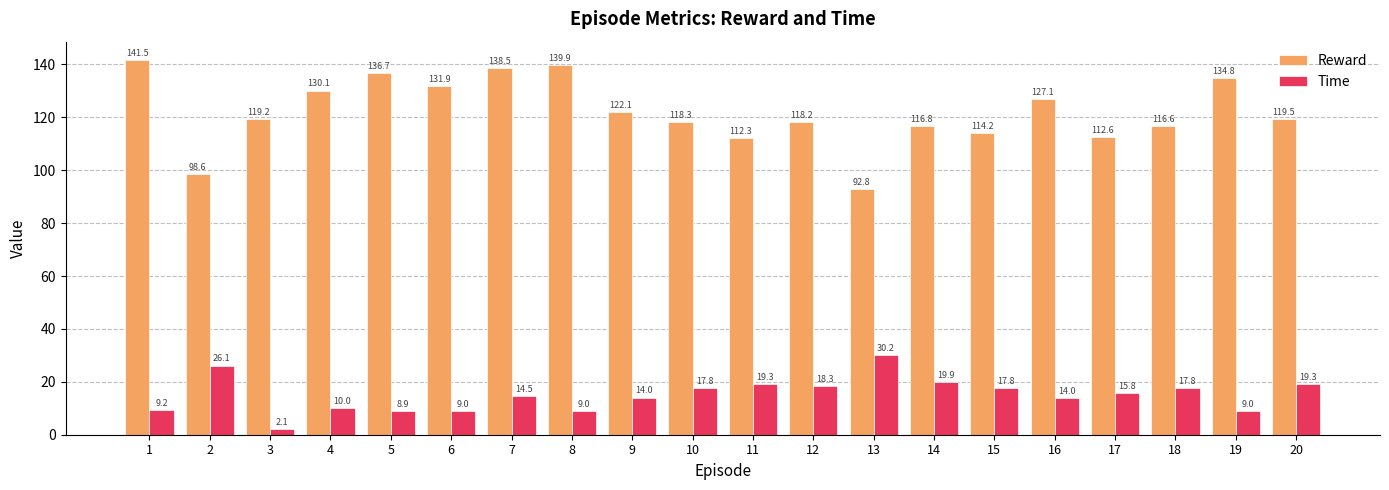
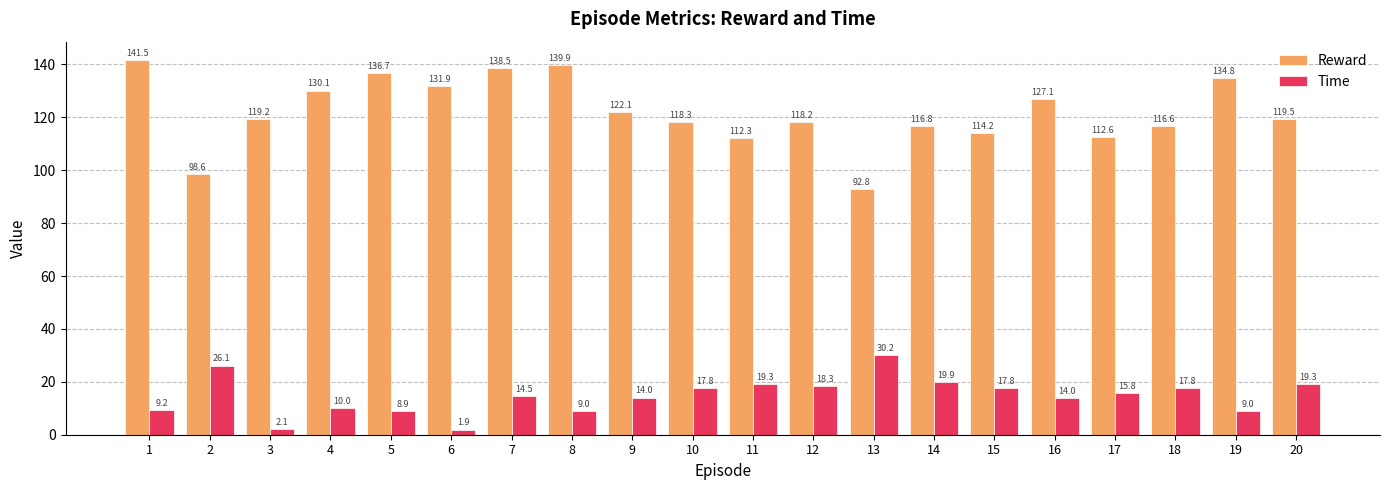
  {
    "Reward": {
      "1": 141.5,
      "2": 98.6,
      "3": 119.2,
      "4": 130.1,
      "5": 136.7,
      "6": 131.9,
      "7": 138.5,
      "8": 139.9,
      "9": 122.1,
      "10": 118.3,
      "11": 112.3,
      "12": 118.2,
      "13": 92.8,
      "14": 116.8,
      "15": 114.2,
      "16": 127.1,
      "17": 112.6,
      "18": 116.6,
      "19": 134.8,
      "20": 119.5
    },
    "Time": {
      "1": 9.2,
      "2": 26.1,
      "3": 2.1,
      "4": 10.0,
      "5": 8.9,
-     "6": 9.0,
+     "6": 1.9,
      "7": 14.5,
      "8": 9.0,
      "9": 14.0,
      "10": 17.8,
      "11": 19.3,
      "12": 18.3,
      "13": 30.2,
      "14": 19.9,
      "15": 17.8,
      "16": 14.0,
      "17": 15.8,
      "18": 17.8,
      "19": 9.0,
      "20": 19.3
    }
  }
